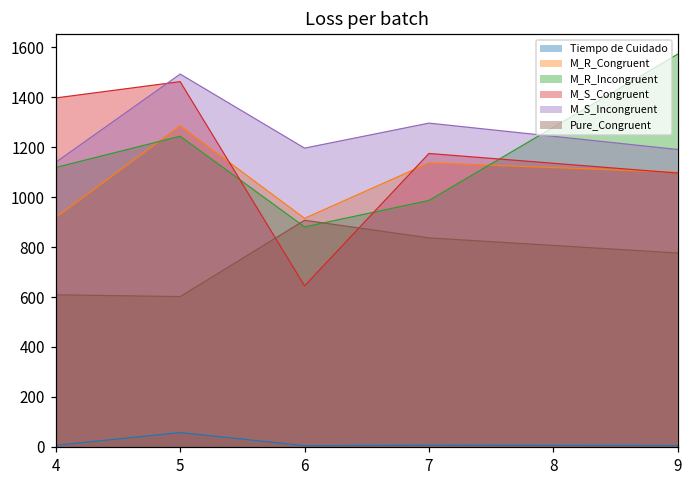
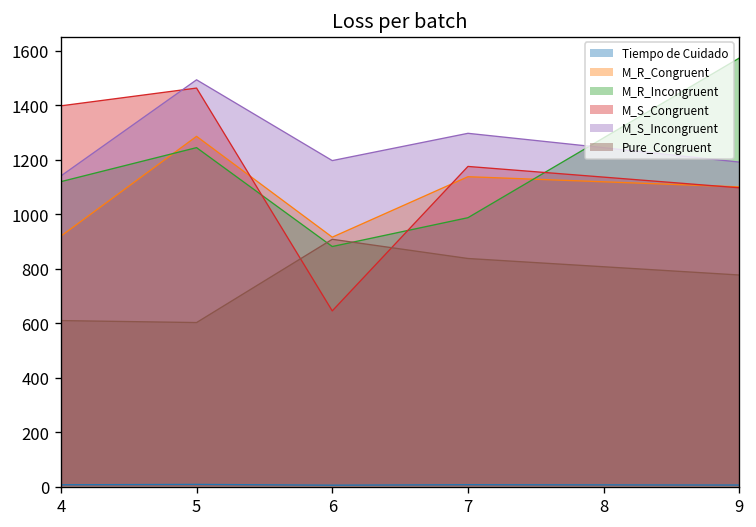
  {
    "Tiempo de Cuidado": {
      "4": 10,
-     "5": 60,
+     "5": 10,
      "6": 10,
      "7": 10,
      "9": 10
    },
    "M_R_Incongruent": {
      "4": 1120,
      "5": 1240,
      "6": 880,
      "7": 990,
      "9": 1570
    },
    "M_S_Incongruent": {
      "4": 1140,
      "5": 1490,
      "6": 1200,
      "7": 1300,
      "9": 1190
    }
  }
